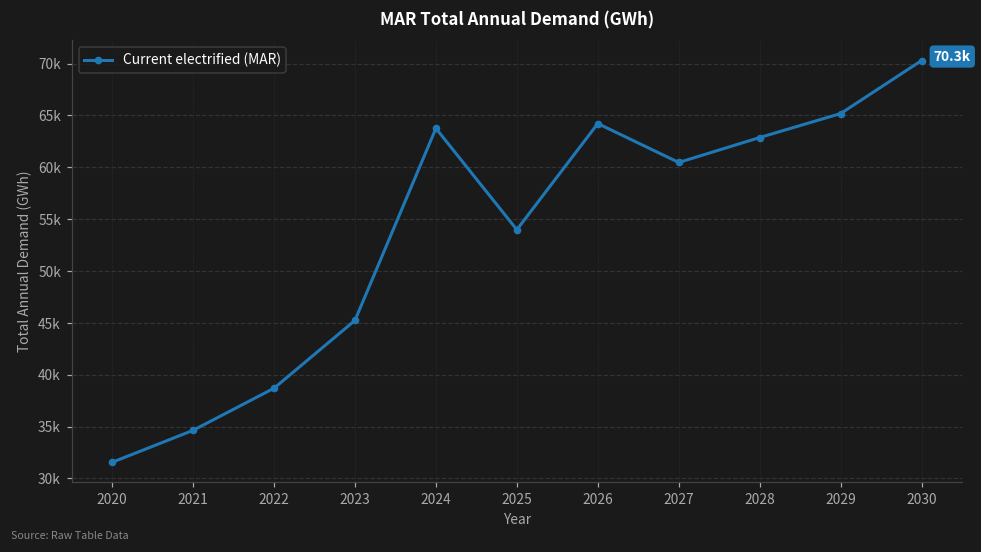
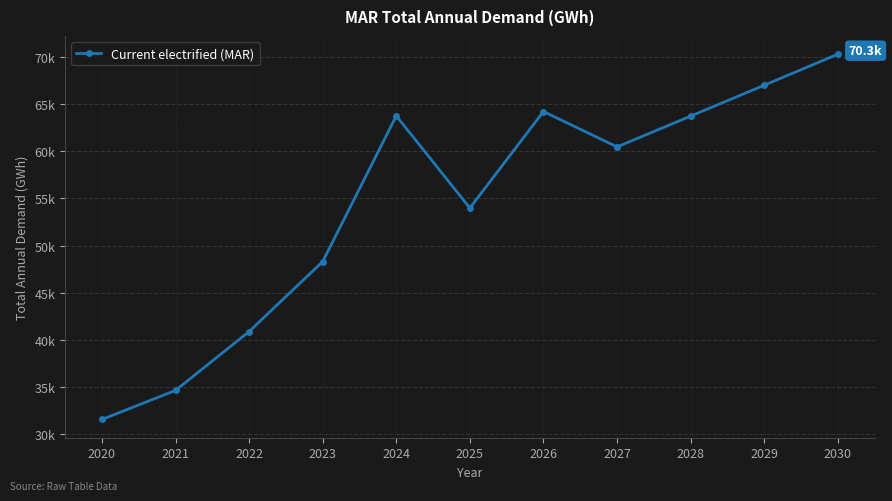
  {
    "2020": 32000,
    "2021": 35000,
-   "2022": 39000,
-   "2023": 45000,
+   "2022": 41000,
+   "2023": 48000,
    "2024": 64000,
    "2025": 54000,
    "2026": 64000,
    "2027": 60000,
-   "2028": 63000,
-   "2029": 65000
+   "2028": 64000,
+   "2029": 67000
  }
